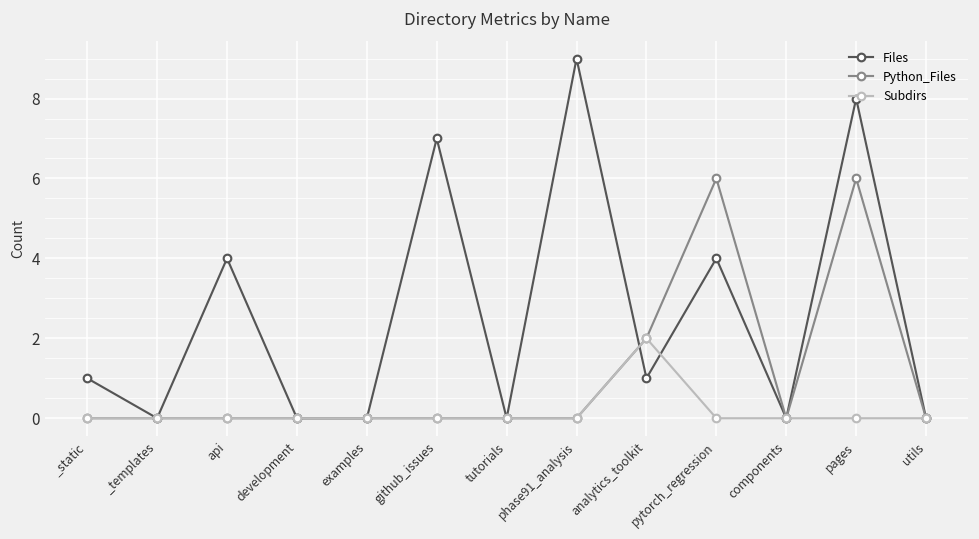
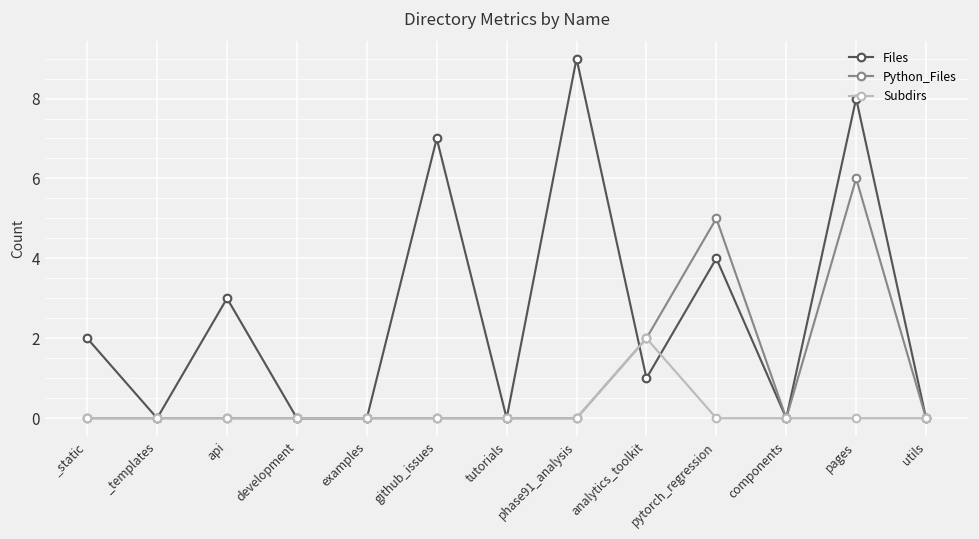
  {
    "Files": {
-     "_static": 1,
-     "api": 4,
+     "_static": 2,
+     "api": 3,
      "github_issues": 7,
      "phase91_analysis": 9,
      "analytics_toolkit": 1,
      "pytorch_regression": 4,
      "pages": 8
    },
    "Python_Files": {
-     "pytorch_regression": 6,
+     "pytorch_regression": 5,
      "pages": 6
    },
    "Subdirs": {
      "pytorch_regression": 0,
      "pages": 0
    }
  }
